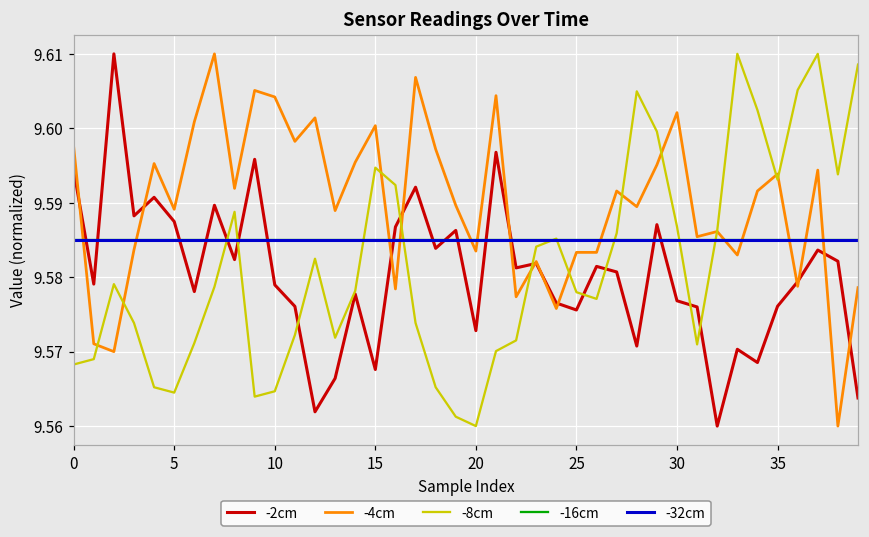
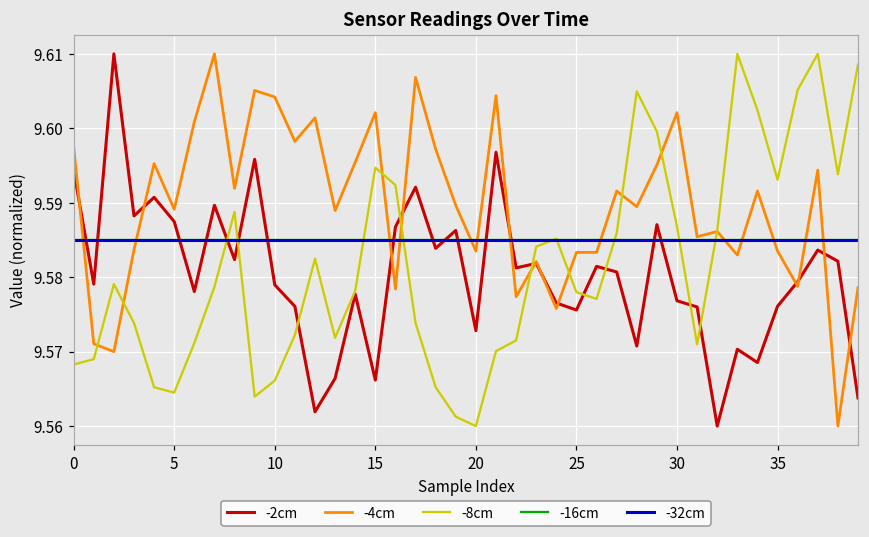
  {
    "-2cm": {
      "0": 9.594,
      "5": 9.587,
      "10": 9.579,
-     "15": 9.568,
+     "15": 9.566,
      "20": 9.573,
      "25": 9.576,
      "30": 9.577,
      "35": 9.576
    },
    "-4cm": {
      "0": 9.598,
      "5": 9.589,
      "10": 9.604,
-     "15": 9.600,
+     "15": 9.602,
      "20": 9.584,
      "25": 9.583,
      "30": 9.602,
-     "35": 9.594
+     "35": 9.584
    },
    "-8cm": {
      "0": 9.568,
      "5": 9.564,
-     "10": 9.565,
+     "10": 9.566,
      "15": 9.595,
      "20": 9.560,
      "25": 9.578,
      "30": 9.587,
      "35": 9.593
    },
    "-32cm": {
      "0": 9.585,
      "5": 9.585,
      "10": 9.585,
      "15": 9.585,
      "20": 9.585,
      "25": 9.585,
      "30": 9.585,
      "35": 9.585
    }
  }
